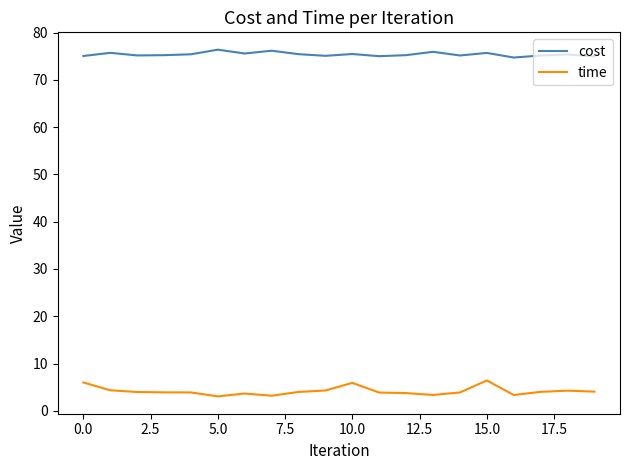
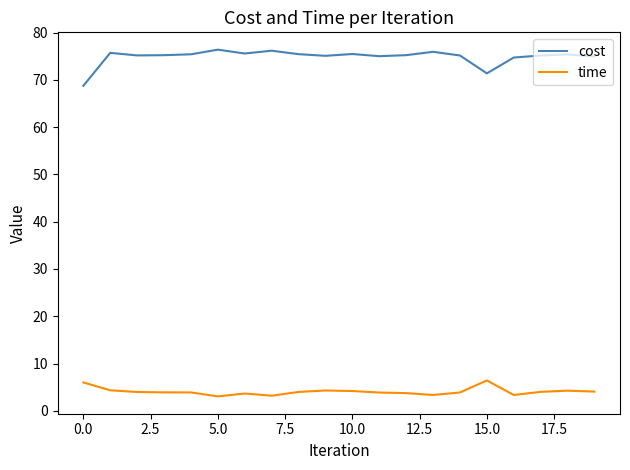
  {
    "cost": {
-     "0.0": 75,
+     "0.0": 69,
      "5.0": 76,
      "10.0": 75,
-     "15.0": 76
+     "15.0": 71
    },
    "time": {
      "0.0": 6,
      "5.0": 3,
-     "10.0": 6,
+     "10.0": 4,
      "15.0": 6
    }
  }
